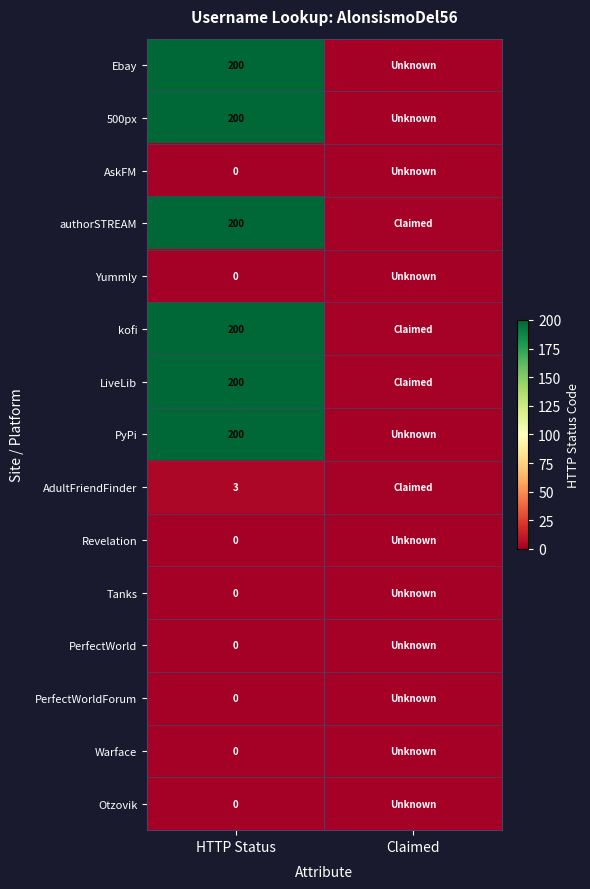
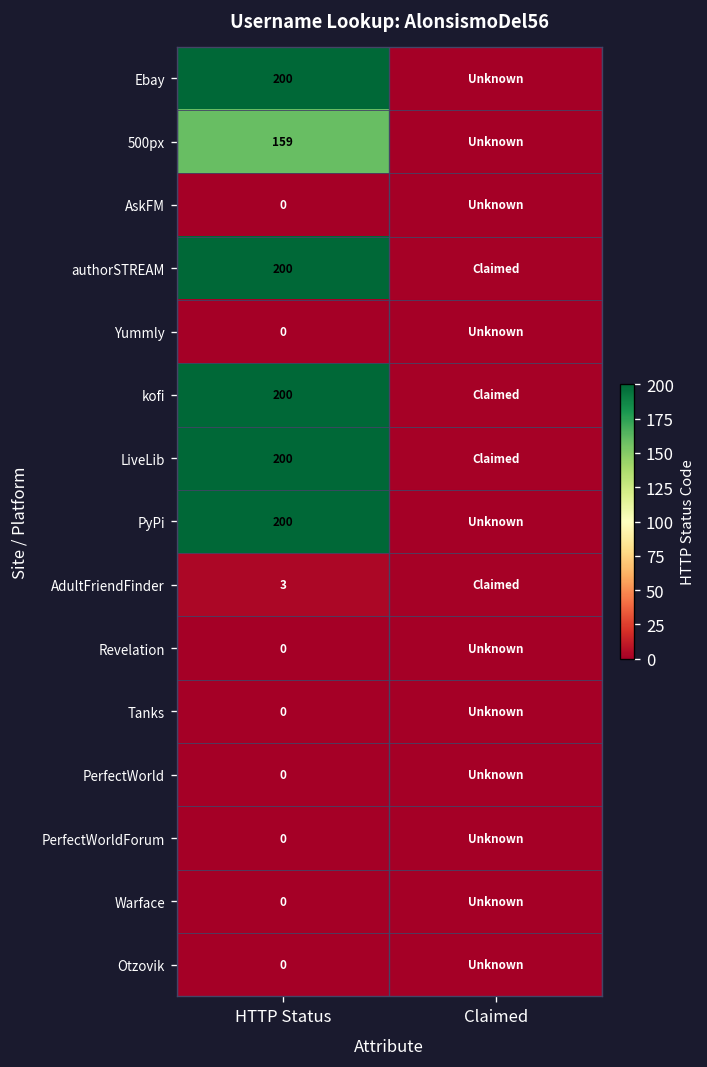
  {
    "Ebay": {
      "HTTP Status": 200
    },
    "500px": {
-     "HTTP Status": 200
+     "HTTP Status": 159
    },
    "AskFM": {
      "HTTP Status": 0
    },
    "authorSTREAM": {
      "HTTP Status": 200
    },
    "Yummly": {
      "HTTP Status": 0
    },
    "kofi": {
      "HTTP Status": 200
    },
    "LiveLib": {
      "HTTP Status": 200
    },
    "PyPi": {
      "HTTP Status": 200
    },
    "AdultFriendFinder": {
      "HTTP Status": 3
    },
    "Revelation": {
      "HTTP Status": 0
    },
    "Tanks": {
      "HTTP Status": 0
    },
    "PerfectWorld": {
      "HTTP Status": 0
    },
    "PerfectWorldForum": {
      "HTTP Status": 0
    },
    "Warface": {
      "HTTP Status": 0
    },
    "Otzovik": {
      "HTTP Status": 0
    }
  }
